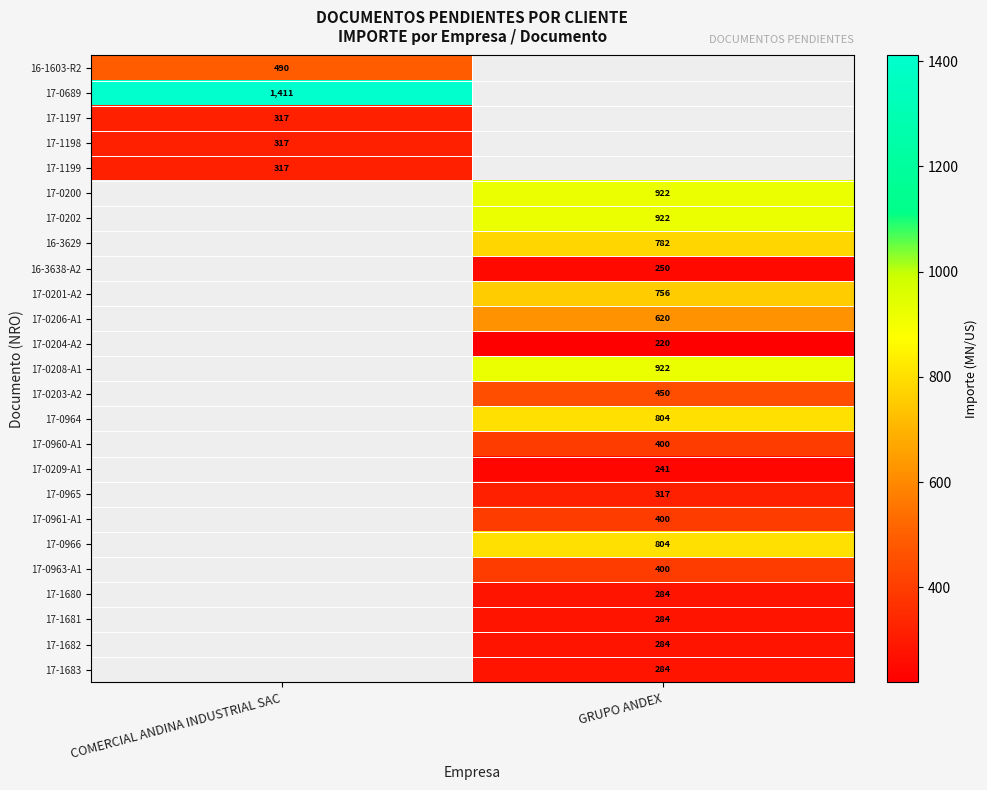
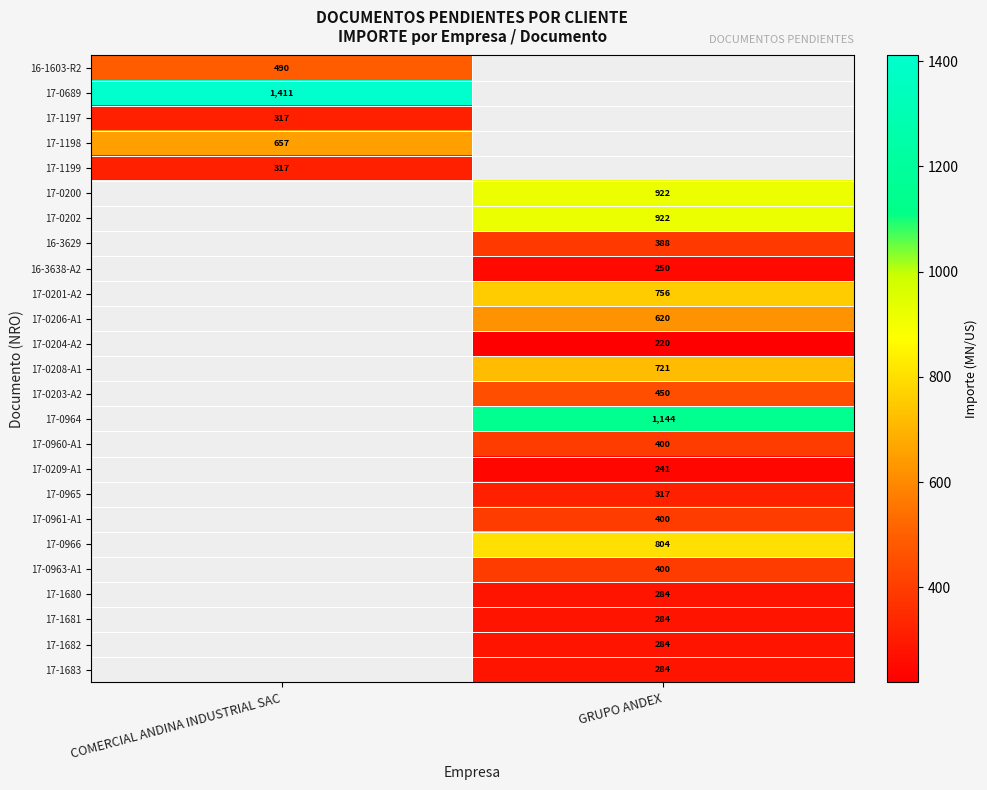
  {
    "16-1603-R2": {
      "COMERCIAL ANDINA INDUSTRIAL SAC": "490"
    },
    "17-0689": {
      "COMERCIAL ANDINA INDUSTRIAL SAC": "1,411"
    },
    "17-1197": {
      "COMERCIAL ANDINA INDUSTRIAL SAC": "317"
    },
    "17-1198": {
-     "COMERCIAL ANDINA INDUSTRIAL SAC": "317"
+     "COMERCIAL ANDINA INDUSTRIAL SAC": "657"
    },
    "17-1199": {
      "COMERCIAL ANDINA INDUSTRIAL SAC": "317"
    },
    "17-0200": {
      "GRUPO ANDEX": "922"
    },
    "17-0202": {
      "GRUPO ANDEX": "922"
    },
    "16-3629": {
-     "GRUPO ANDEX": "782"
+     "GRUPO ANDEX": "388"
    },
    "16-3638-A2": {
      "GRUPO ANDEX": "250"
    },
    "17-0201-A2": {
      "GRUPO ANDEX": "756"
    },
    "17-0206-A1": {
      "GRUPO ANDEX": "620"
    },
    "17-0204-A2": {
      "GRUPO ANDEX": "220"
    },
    "17-0208-A1": {
-     "GRUPO ANDEX": "922"
+     "GRUPO ANDEX": "721"
    },
    "17-0203-A2": {
      "GRUPO ANDEX": "450"
    },
    "17-0964": {
-     "GRUPO ANDEX": "804"
+     "GRUPO ANDEX": "1,144"
    },
    "17-0960-A1": {
      "GRUPO ANDEX": "400"
    },
    "17-0209-A1": {
      "GRUPO ANDEX": "241"
    },
    "17-0965": {
      "GRUPO ANDEX": "317"
    },
    "17-0961-A1": {
      "GRUPO ANDEX": "400"
    },
    "17-0966": {
      "GRUPO ANDEX": "804"
    },
    "17-0963-A1": {
      "GRUPO ANDEX": "400"
    },
    "17-1680": {
      "GRUPO ANDEX": "284"
    },
    "17-1681": {
      "GRUPO ANDEX": "284"
    },
    "17-1682": {
      "GRUPO ANDEX": "284"
    },
    "17-1683": {
      "GRUPO ANDEX": "284"
    }
  }
